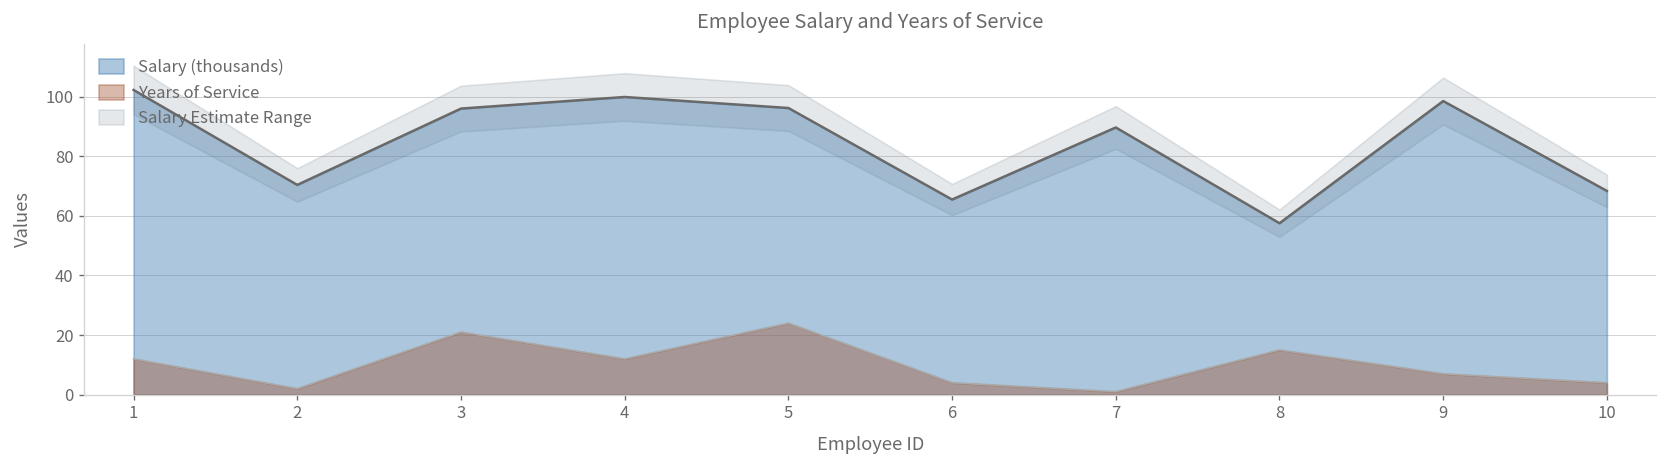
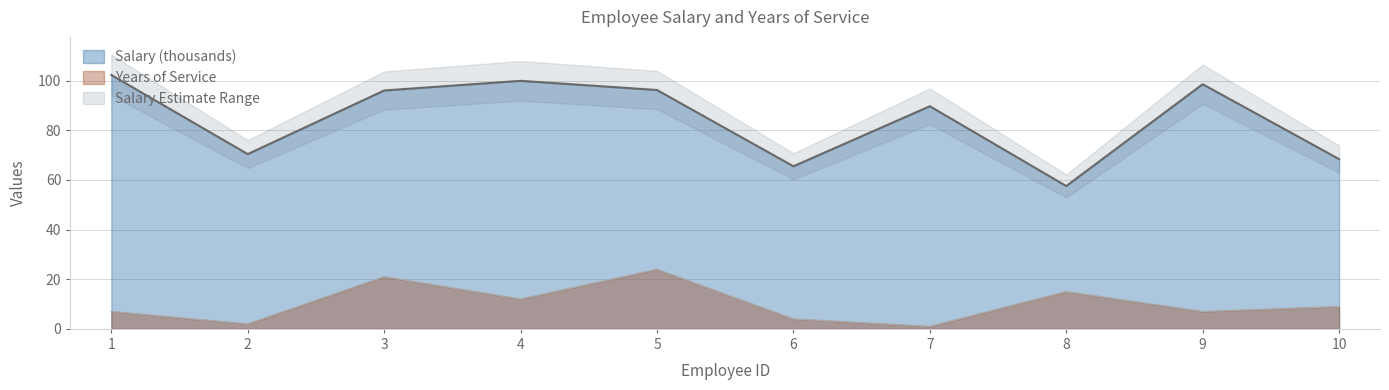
  {
    "Years of Service": {
-     "1": 12,
+     "1": 7,
      "2": 2,
      "3": 21,
      "4": 12,
      "5": 24,
      "6": 4,
      "7": 1,
      "8": 15,
      "9": 7,
-     "10": 4
+     "10": 9
    }
  }
